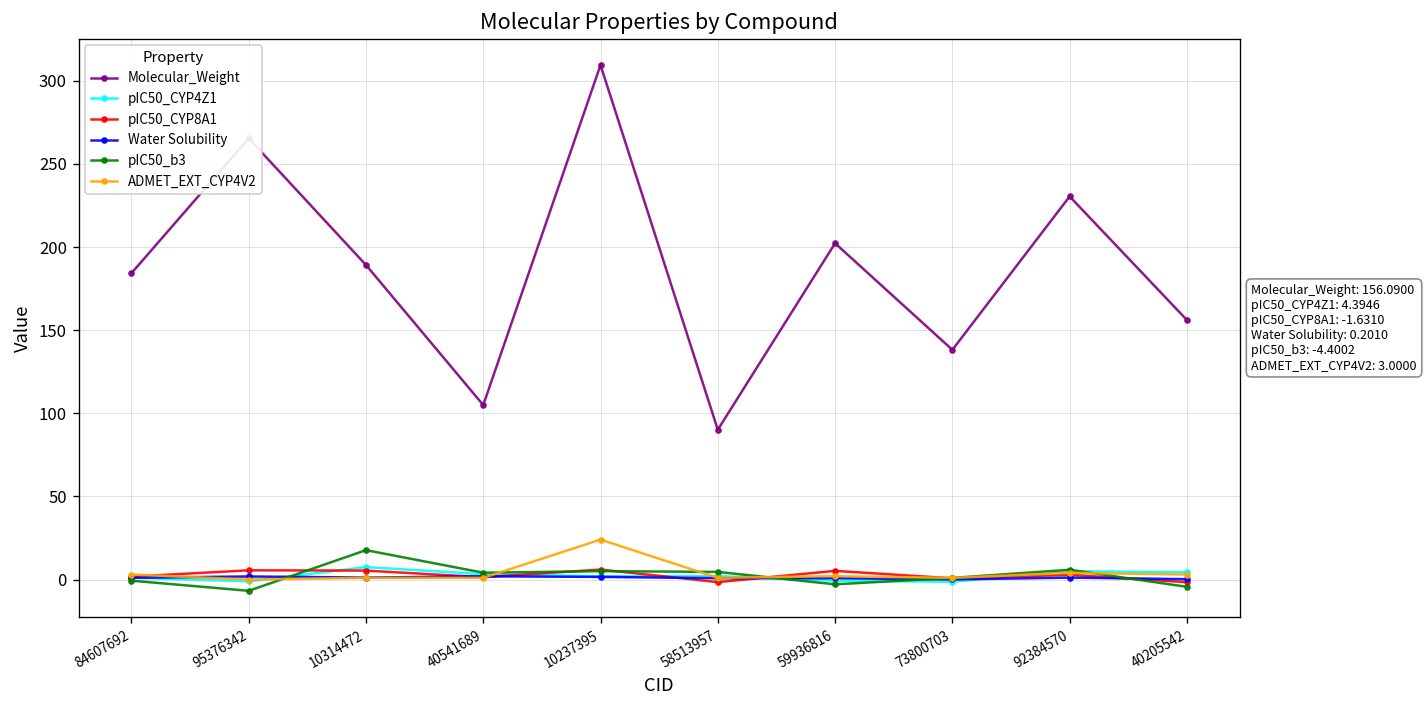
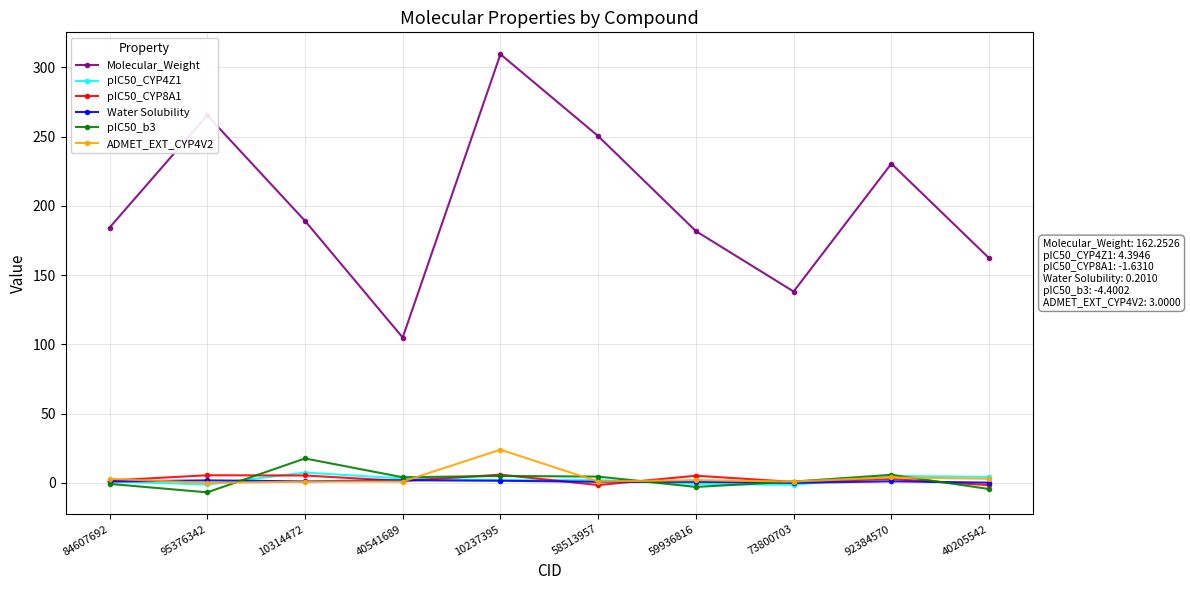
  {
    "Molecular_Weight": {
-     "58513957": 90,
-     "59936816": 202,
-     "40205542": 156.0900
+     "58513957": 250,
+     "59936816": 182,
+     "40205542": 162.2526
    },
    "pIC50_CYP4Z1": {
      "10314472": 7
    },
    "pIC50_CYP8A1": {
      "95376342": 6,
      "10314472": 5,
      "58513957": -2,
      "59936816": 5,
      "40205542": -2
    },
    "Water Solubility": {
      "40205542": 0
    },
    "pIC50_b3": {
      "95376342": -7,
      "10314472": 18,
      "58513957": 5,
      "59936816": -3,
      "40205542": -4
    },
    "ADMET_EXT_CYP4V2": {
      "10237395": 24
    }
  }
